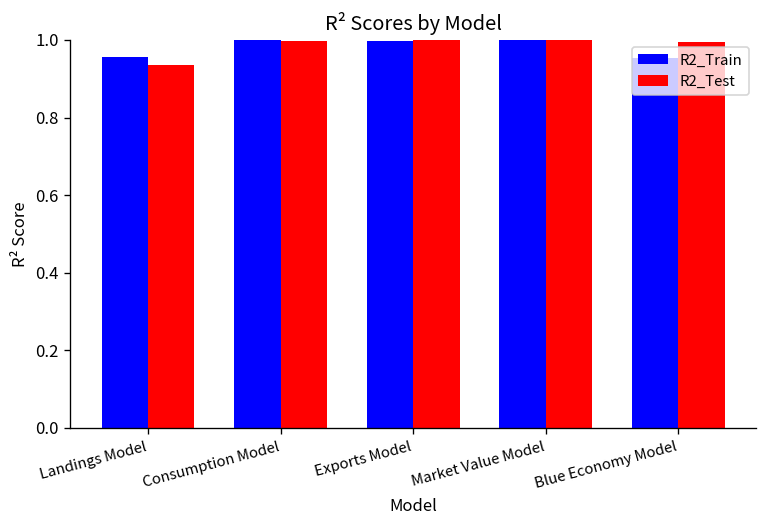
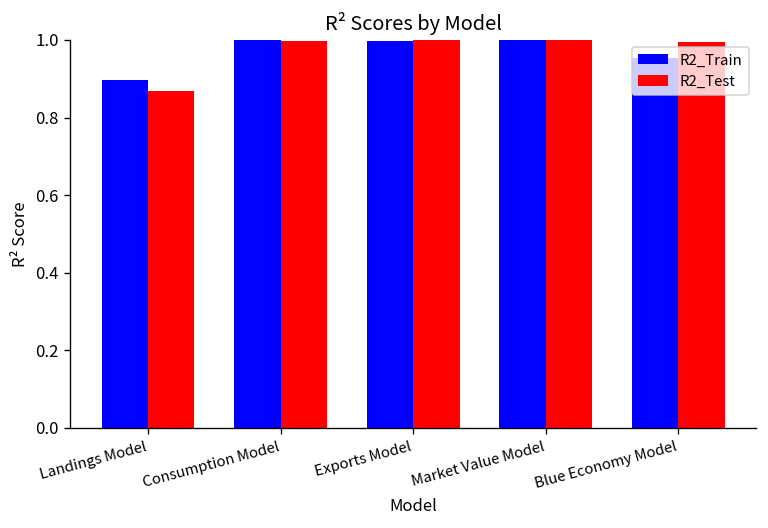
  {
    "R2_Train": {
-     "Landings Model": 0.96,
+     "Landings Model": 0.90,
      "Consumption Model": 1.00,
      "Exports Model": 1.00,
      "Market Value Model": 1.00
    },
    "R2_Test": {
-     "Landings Model": 0.94,
+     "Landings Model": 0.87,
      "Consumption Model": 1.00,
      "Exports Model": 1.00,
      "Market Value Model": 1.00,
      "Blue Economy Model": 0.99
    }
  }
